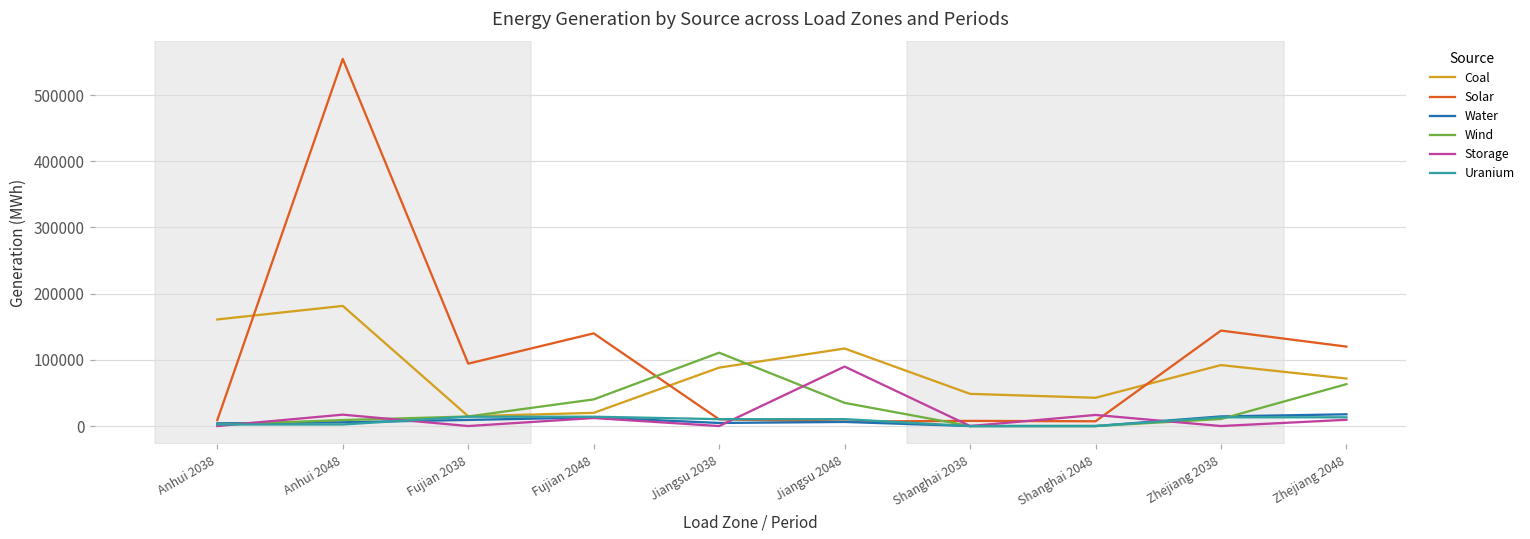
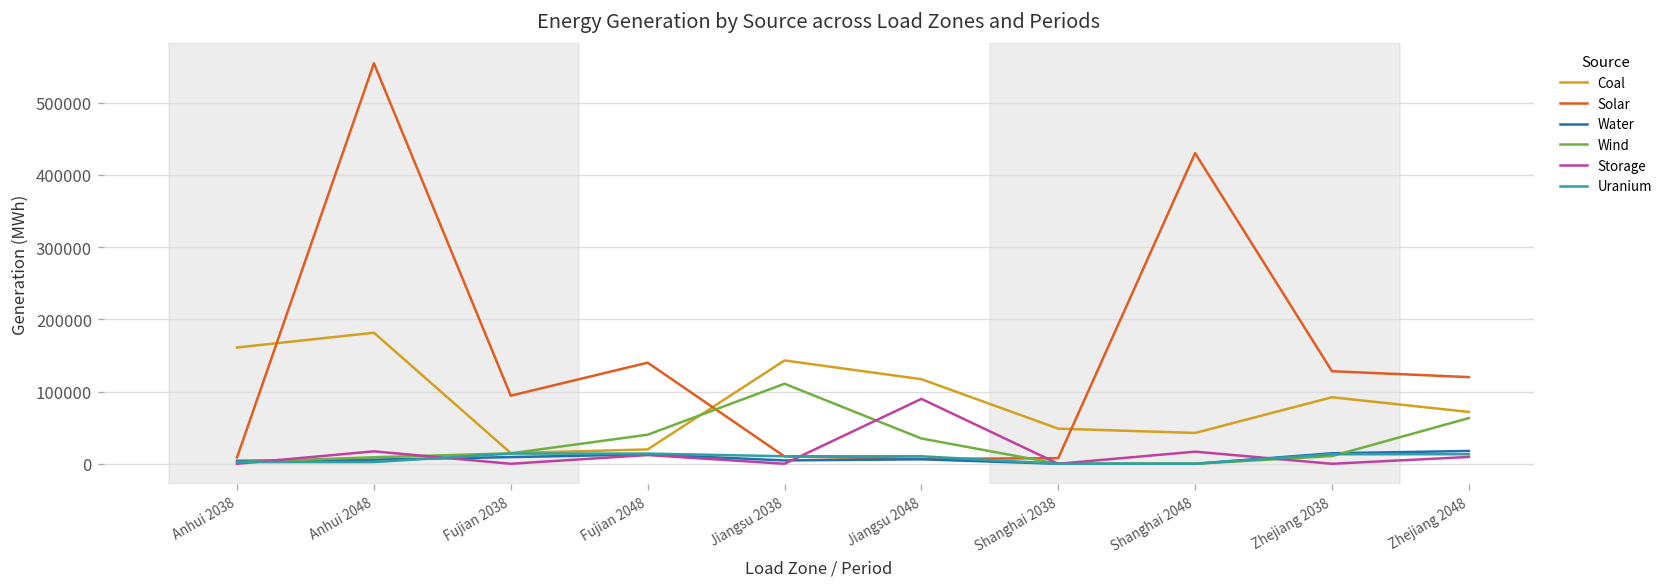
  {
    "Coal": {
      "Anhui 2038": 160000,
      "Anhui 2048": 180000,
      "Fujian 2048": 20000,
-     "Jiangsu 2038": 90000,
+     "Jiangsu 2038": 140000,
      "Jiangsu 2048": 120000,
      "Shanghai 2038": 50000,
      "Shanghai 2048": 40000,
      "Zhejiang 2038": 90000,
      "Zhejiang 2048": 70000
    },
    "Solar": {
      "Anhui 2038": 10000,
      "Anhui 2048": 550000,
      "Fujian 2038": 90000,
      "Fujian 2048": 140000,
      "Shanghai 2038": 10000,
-     "Shanghai 2048": 10000,
-     "Zhejiang 2038": 140000,
+     "Shanghai 2048": 430000,
+     "Zhejiang 2038": 130000,
      "Zhejiang 2048": 120000
    },
    "Wind": {
      "Fujian 2048": 40000,
      "Jiangsu 2038": 110000,
      "Jiangsu 2048": 40000,
      "Zhejiang 2048": 60000
    },
    "Storage": {
      "Anhui 2048": 20000,
      "Fujian 2038": 0,
      "Jiangsu 2038": 0,
      "Jiangsu 2048": 90000,
      "Shanghai 2048": 20000,
      "Zhejiang 2038": 0
    }
  }
